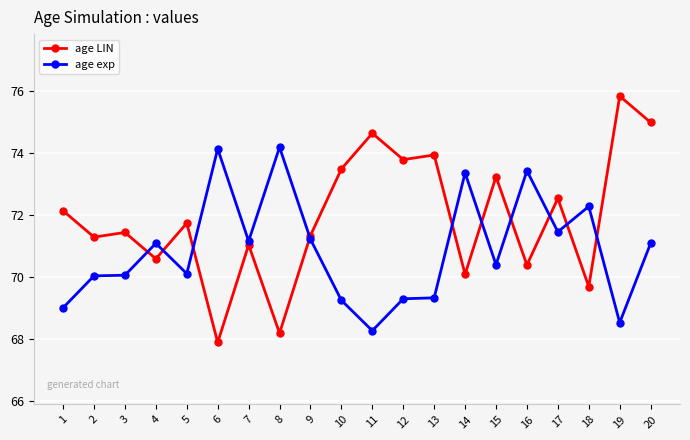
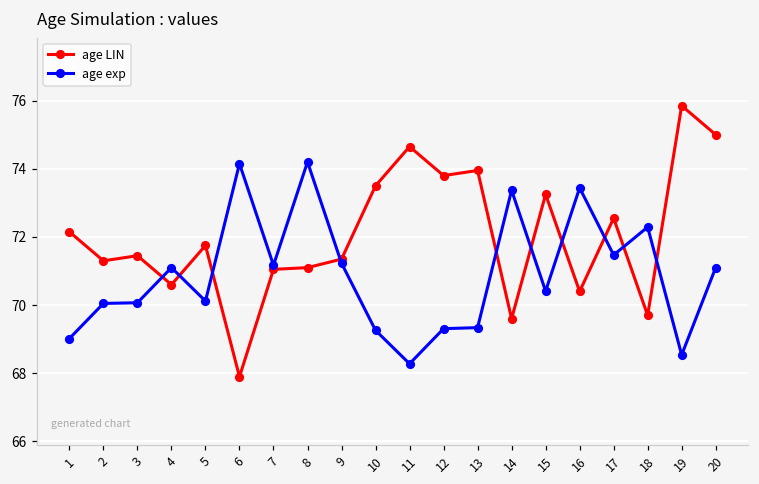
  {
    "age LIN": {
      "1": 72.2,
      "2": 71.3,
      "3": 71.5,
      "4": 70.6,
      "5": 71.8,
      "6": 67.9,
      "7": 71.1,
-     "8": 68.2,
+     "8": 71.1,
      "9": 71.4,
      "10": 73.5,
      "11": 74.7,
      "12": 73.8,
      "13": 74.0,
-     "14": 70.1,
+     "14": 69.6,
      "15": 73.3,
      "16": 70.4,
      "17": 72.6,
      "18": 69.7,
      "19": 75.9,
      "20": 75.0
    },
    "age exp": {
      "1": 69.0,
      "2": 70.1,
      "3": 70.1,
      "4": 71.1,
      "5": 70.1,
      "6": 74.2,
      "7": 71.2,
      "8": 74.2,
      "9": 71.2,
      "10": 69.3,
      "11": 68.3,
      "12": 69.3,
      "13": 69.3,
      "14": 73.4,
      "15": 70.4,
      "16": 73.4,
      "17": 71.5,
      "18": 72.3,
      "19": 68.5,
      "20": 71.1
    }
  }
